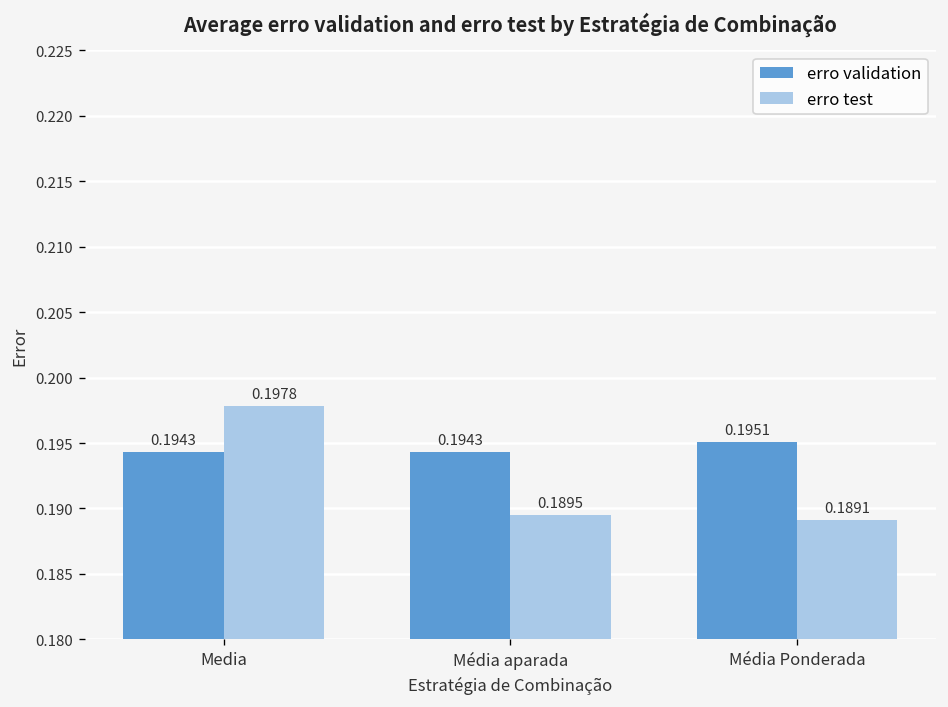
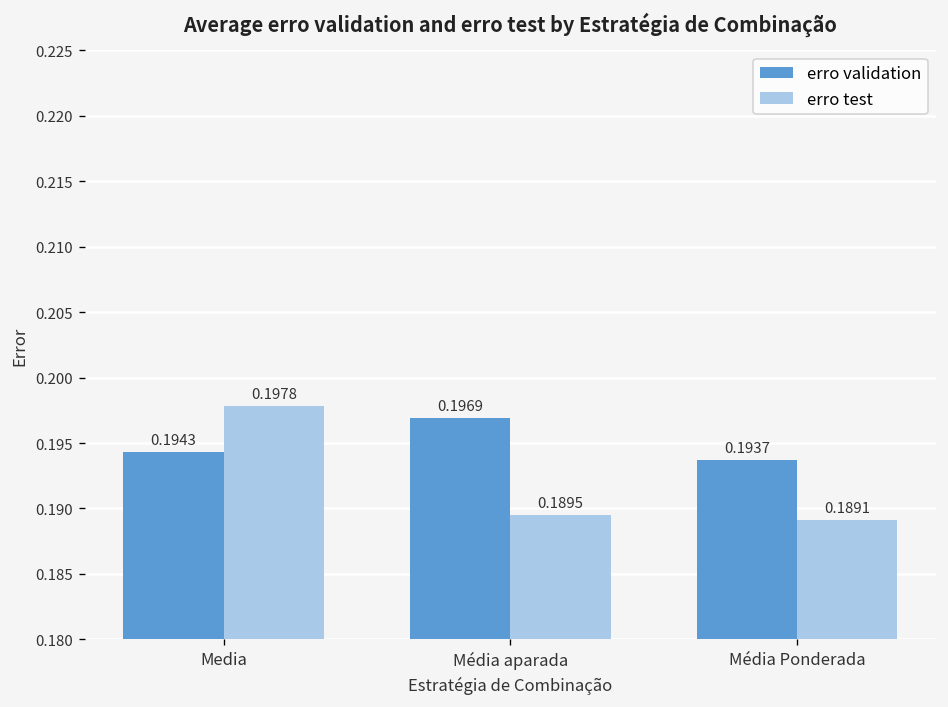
  {
    "erro validation": {
      "Media": 0.1943,
-     "Média aparada": 0.1943,
-     "Média Ponderada": 0.1951
+     "Média aparada": 0.1969,
+     "Média Ponderada": 0.1937
    },
    "erro test": {
      "Media": 0.1978,
      "Média aparada": 0.1895,
      "Média Ponderada": 0.1891
    }
  }
